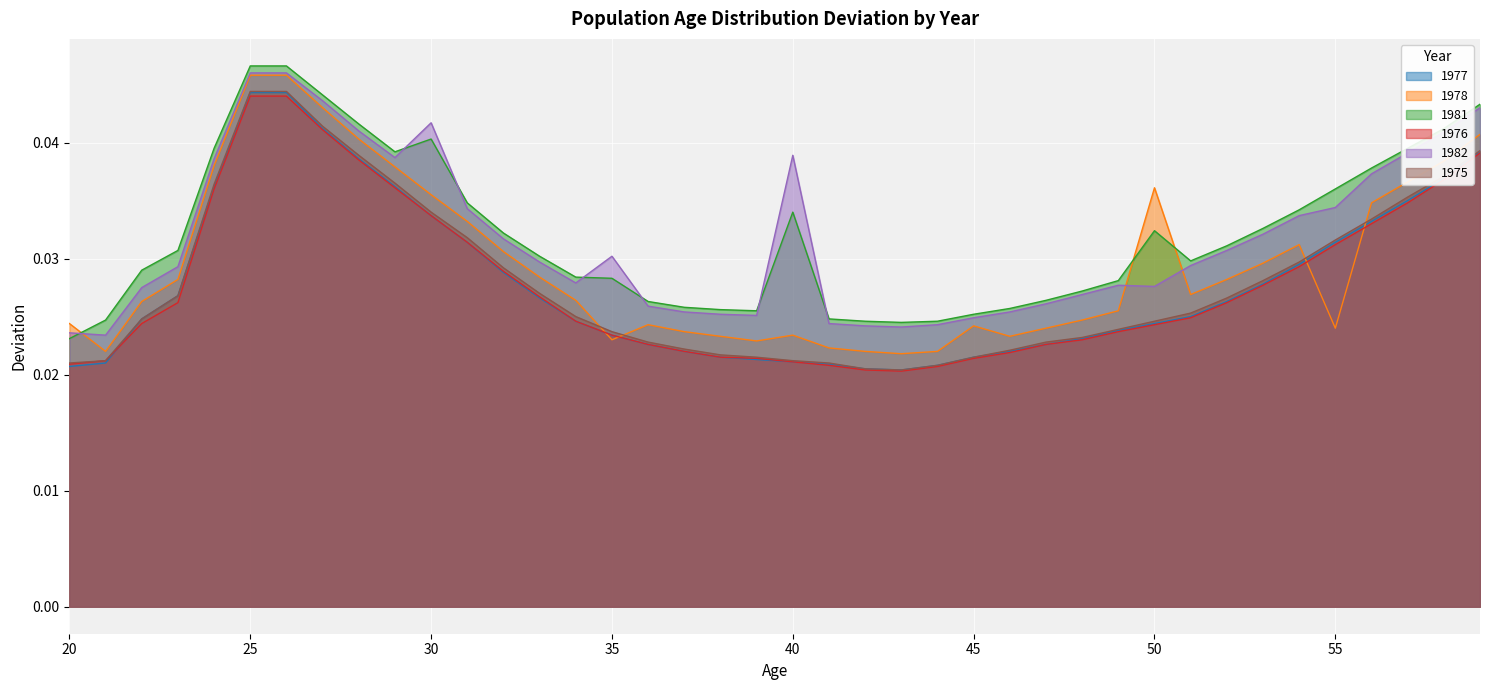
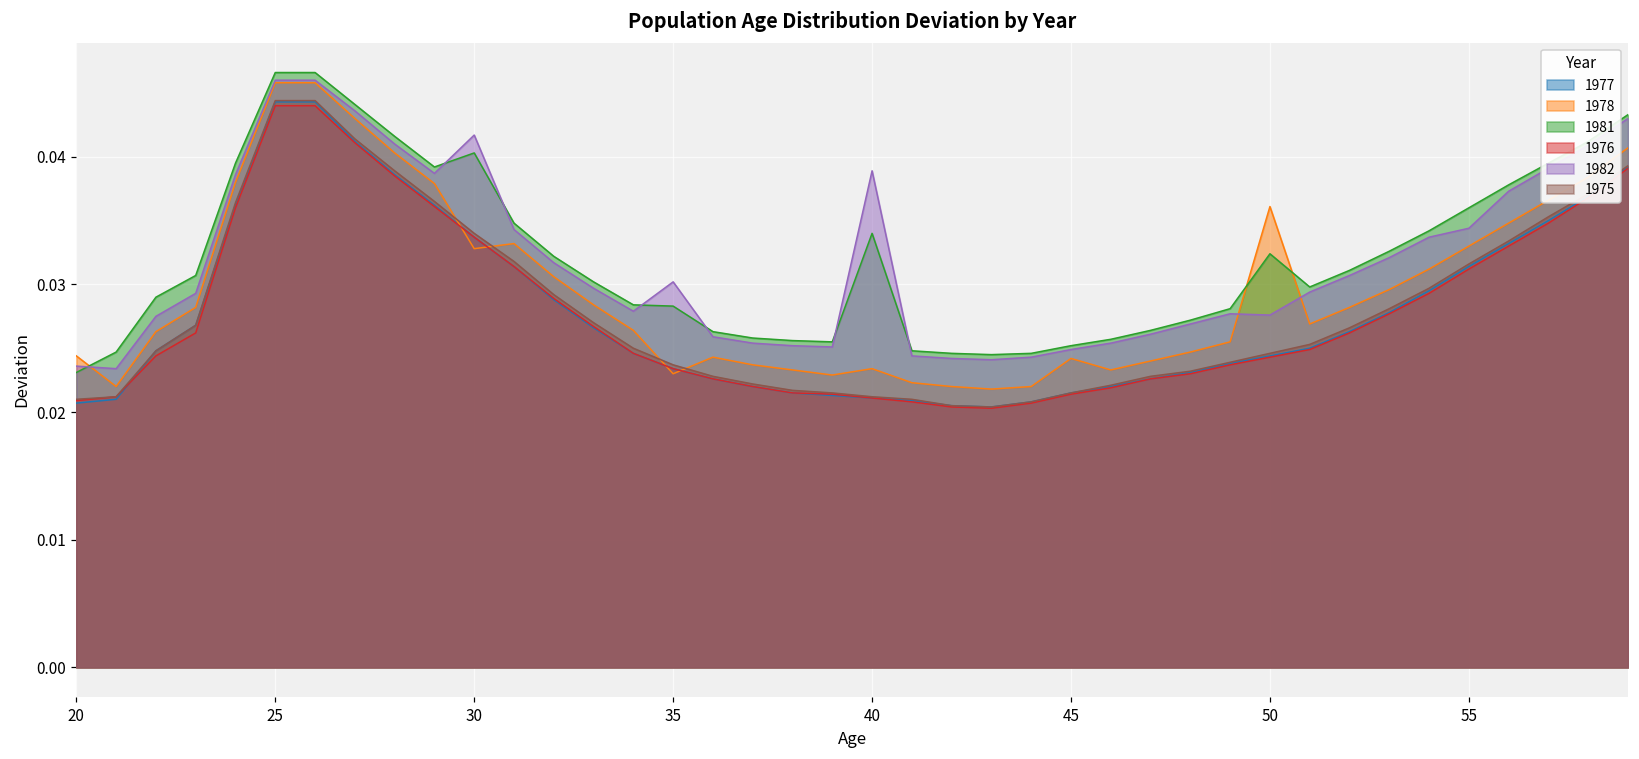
  {
    "1978": {
      "20": 0.0244,
-     "30": 0.0355,
+     "30": 0.0328,
      "35": 0.0230,
      "40": 0.0234,
      "45": 0.0242,
      "50": 0.0361,
-     "55": 0.024
+     "55": 0.033
    },
    "1981": {
      "20": 0.0231,
      "25": 0.0466,
      "30": 0.0403,
      "35": 0.0283,
      "40": 0.0340,
      "45": 0.0252,
      "50": 0.0324,
      "55": 0.0360
    },
    "1976": {
      "25": 0.0440
    },
    "1982": {
      "20": 0.0236,
      "30": 0.0417,
      "35": 0.0302,
      "40": 0.0389,
      "45": 0.0249,
      "50": 0.0276,
      "55": 0.0344
    },
    "1975": {
      "30": 0.0340,
      "35": 0.0237
    }
  }
